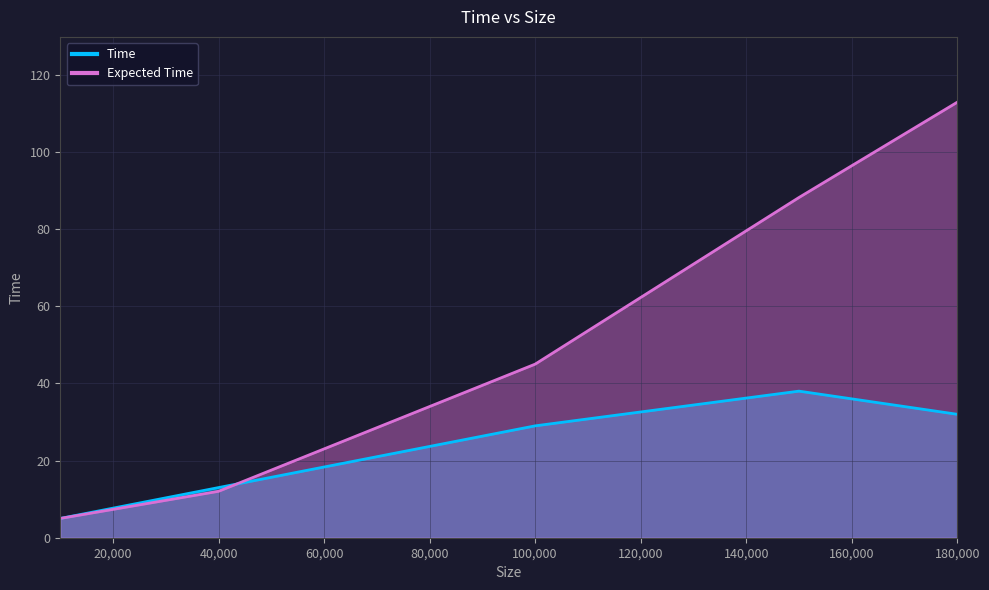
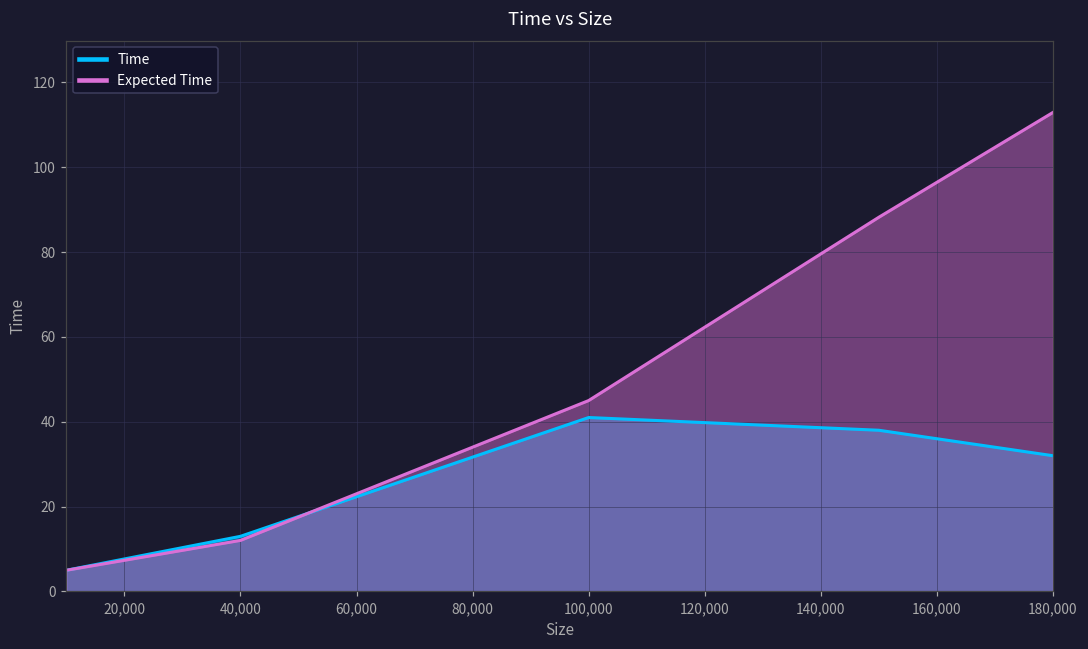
  {
    "Time": {
      "40,000": 13,
-     "100,000": 29,
+     "100,000": 41,
      "180,000": 32
    },
    "Expected Time": {
      "40,000": 12,
      "100,000": 45,
      "180,000": 113
    }
  }
